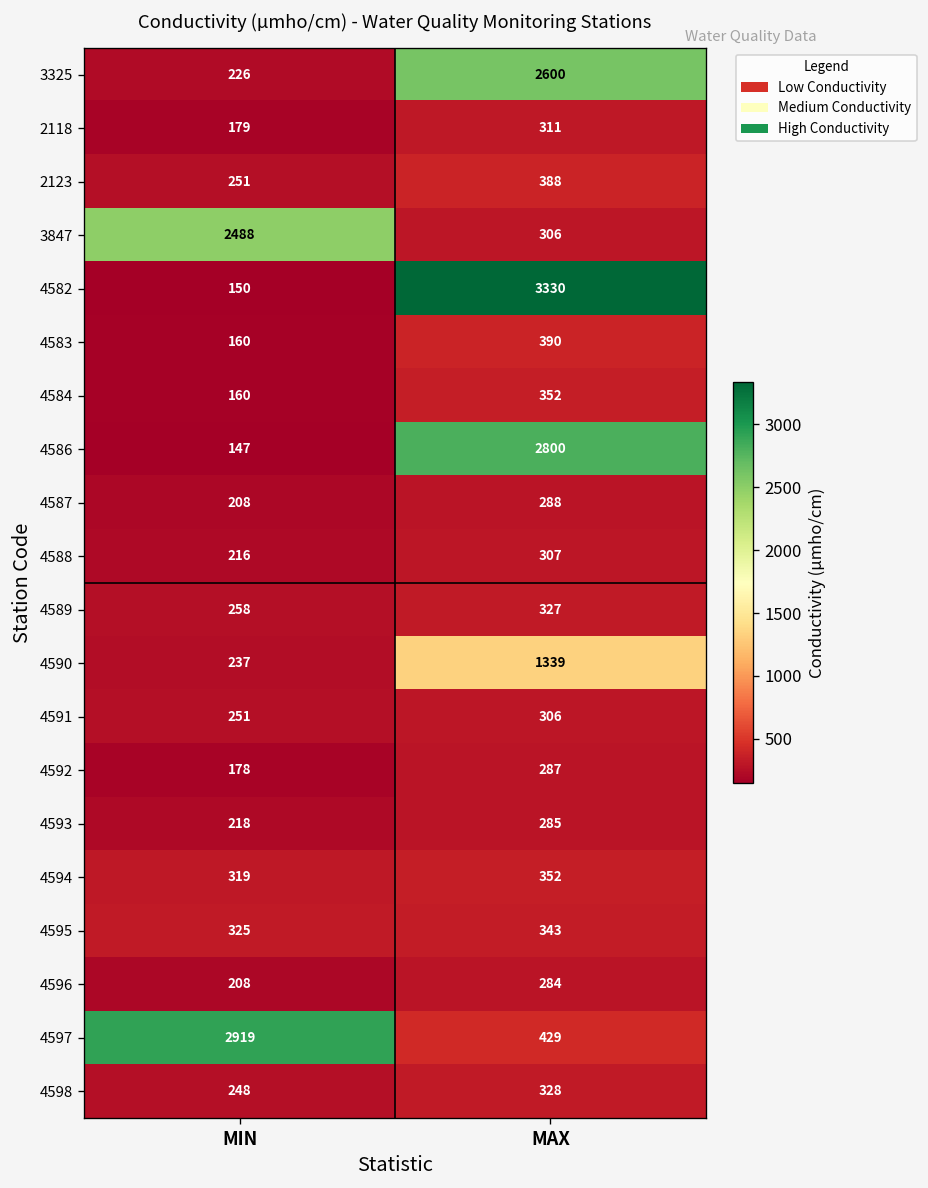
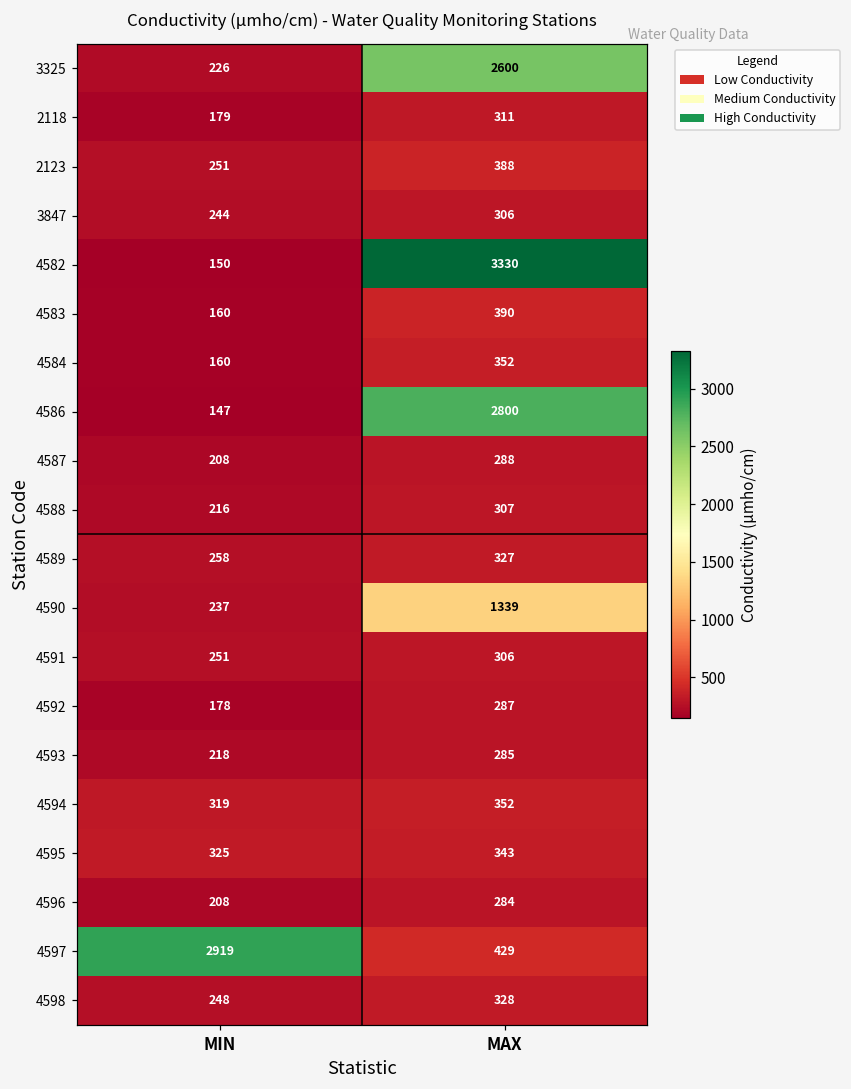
  {
    "3325": {
      "MIN": 226,
      "MAX": 2600
    },
    "2118": {
      "MIN": 179,
      "MAX": 311
    },
    "2123": {
      "MIN": 251,
      "MAX": 388
    },
    "3847": {
-     "MIN": 2488,
+     "MIN": 244,
      "MAX": 306
    },
    "4582": {
      "MIN": 150,
      "MAX": 3330
    },
    "4583": {
      "MIN": 160,
      "MAX": 390
    },
    "4584": {
      "MIN": 160,
      "MAX": 352
    },
    "4586": {
      "MIN": 147,
      "MAX": 2800
    },
    "4587": {
      "MIN": 208,
      "MAX": 288
    },
    "4588": {
      "MIN": 216,
      "MAX": 307
    },
    "4589": {
      "MIN": 258,
      "MAX": 327
    },
    "4590": {
      "MIN": 237,
      "MAX": 1339
    },
    "4591": {
      "MIN": 251,
      "MAX": 306
    },
    "4592": {
      "MIN": 178,
      "MAX": 287
    },
    "4593": {
      "MIN": 218,
      "MAX": 285
    },
    "4594": {
      "MIN": 319,
      "MAX": 352
    },
    "4595": {
      "MIN": 325,
      "MAX": 343
    },
    "4596": {
      "MIN": 208,
      "MAX": 284
    },
    "4597": {
      "MIN": 2919,
      "MAX": 429
    },
    "4598": {
      "MIN": 248,
      "MAX": 328
    }
  }
